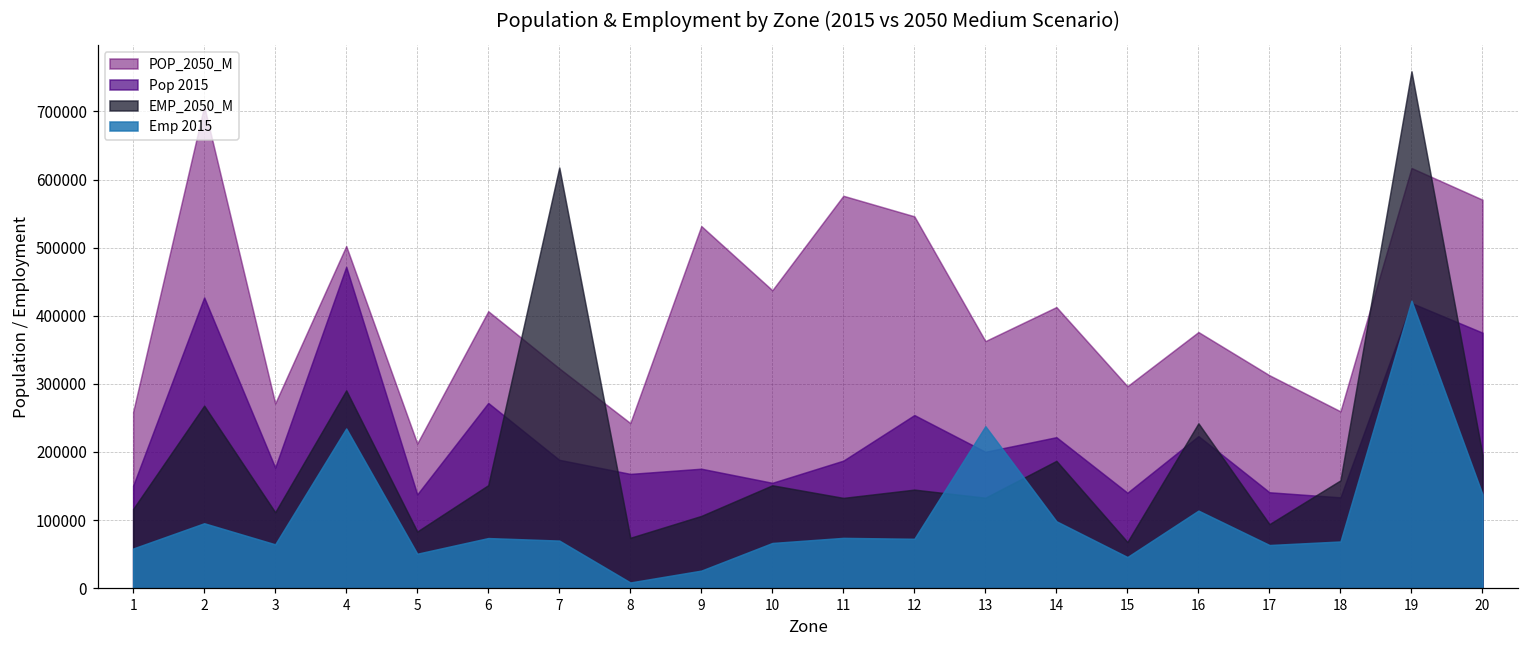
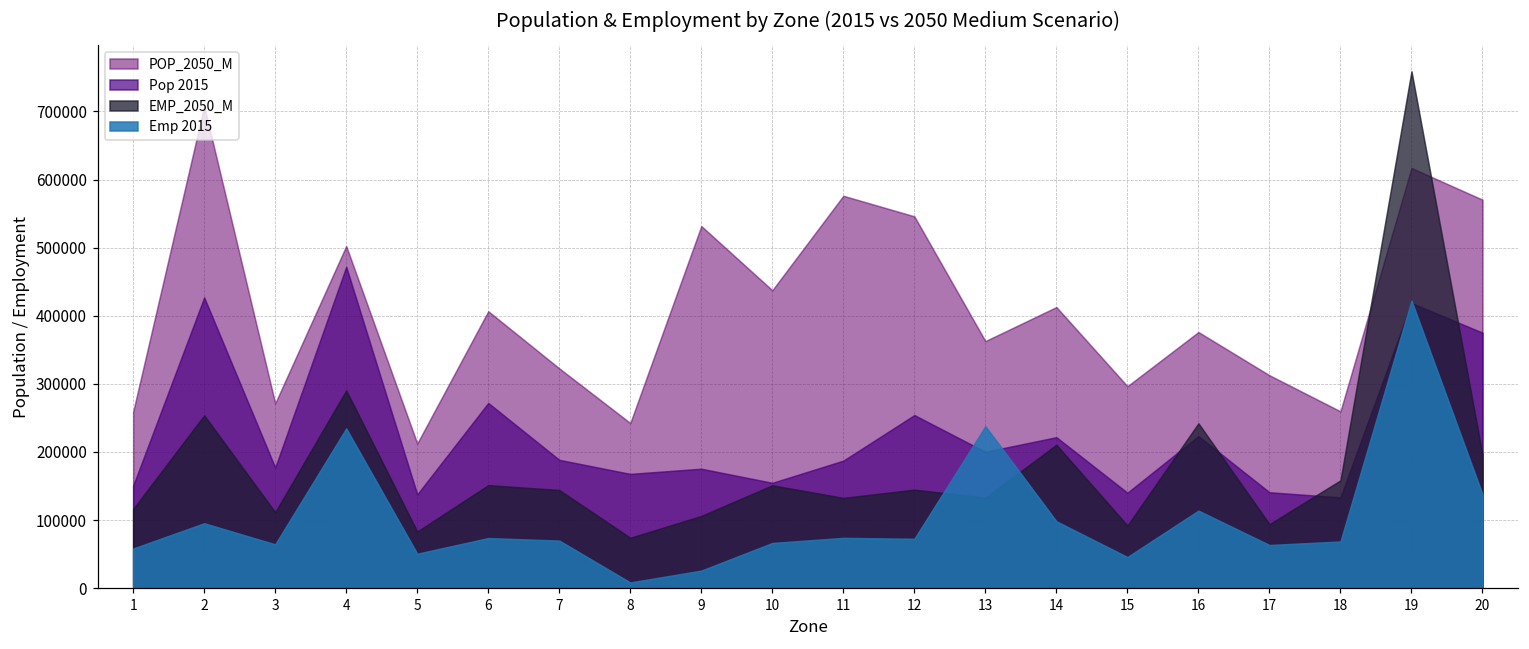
  {
    "EMP_2050_M": {
      "1": 120000,
-     "2": 270000,
+     "2": 250000,
      "3": 110000,
      "4": 290000,
      "5": 80000,
      "6": 150000,
-     "7": 620000,
+     "7": 140000,
      "8": 70000,
      "9": 110000,
      "11": 130000,
      "12": 140000,
      "13": 130000,
-     "14": 190000,
-     "15": 70000,
+     "14": 210000,
+     "15": 90000,
      "16": 240000,
      "17": 90000,
      "18": 160000,
      "19": 760000,
      "20": 200000
    },
    "Emp 2015": {
      "1": 60000,
      "2": 100000,
      "3": 60000,
      "4": 230000,
      "5": 50000,
      "6": 70000,
      "7": 70000,
      "8": 10000,
      "9": 30000,
      "10": 70000,
      "11": 70000,
      "12": 70000,
      "13": 240000,
      "14": 100000,
      "15": 50000,
      "16": 110000,
      "17": 60000,
      "18": 70000,
      "20": 140000
    }
  }
